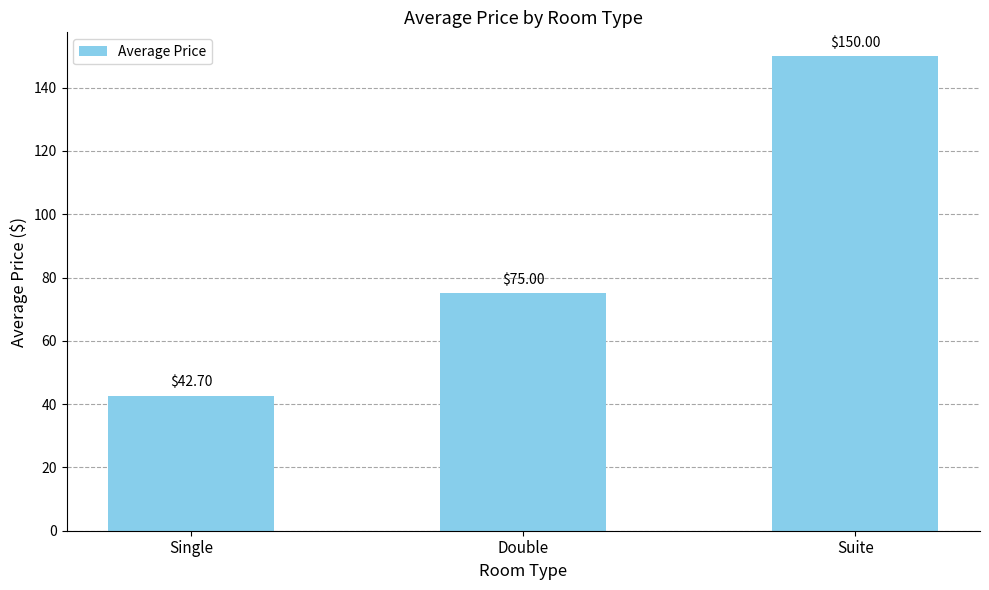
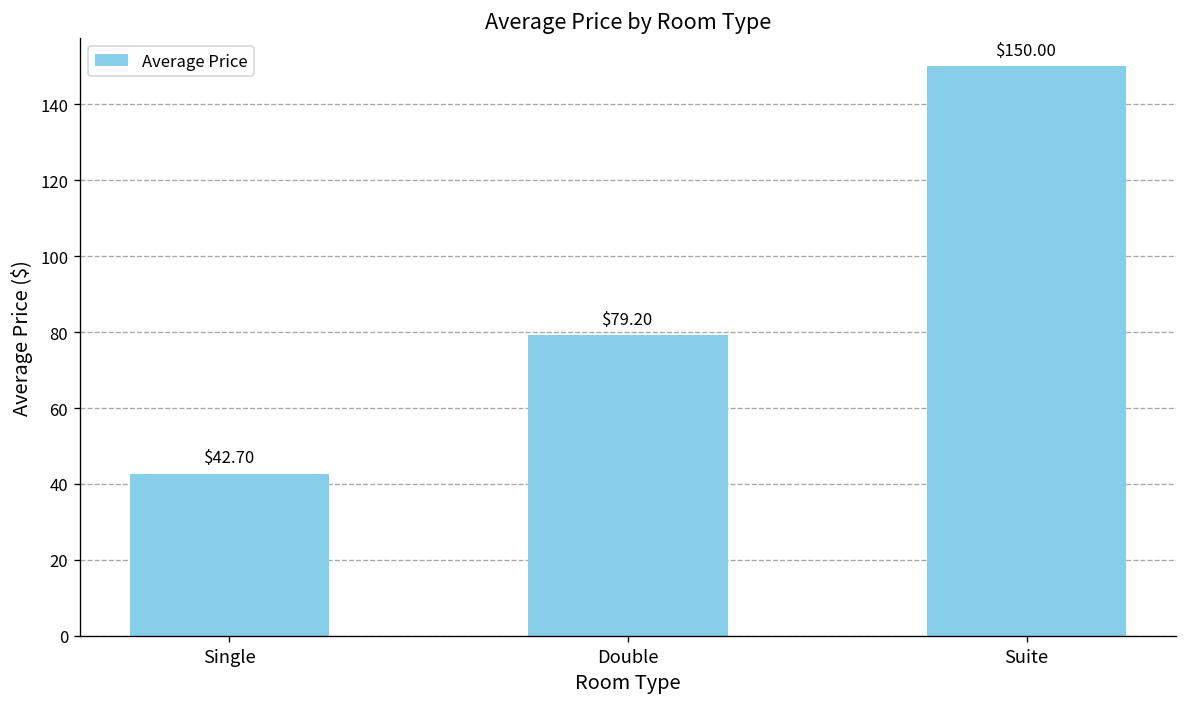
  {
    "Single": "$42.70",
-   "Double": "$75.00",
+   "Double": "$79.20",
    "Suite": "$150.00"
  }
